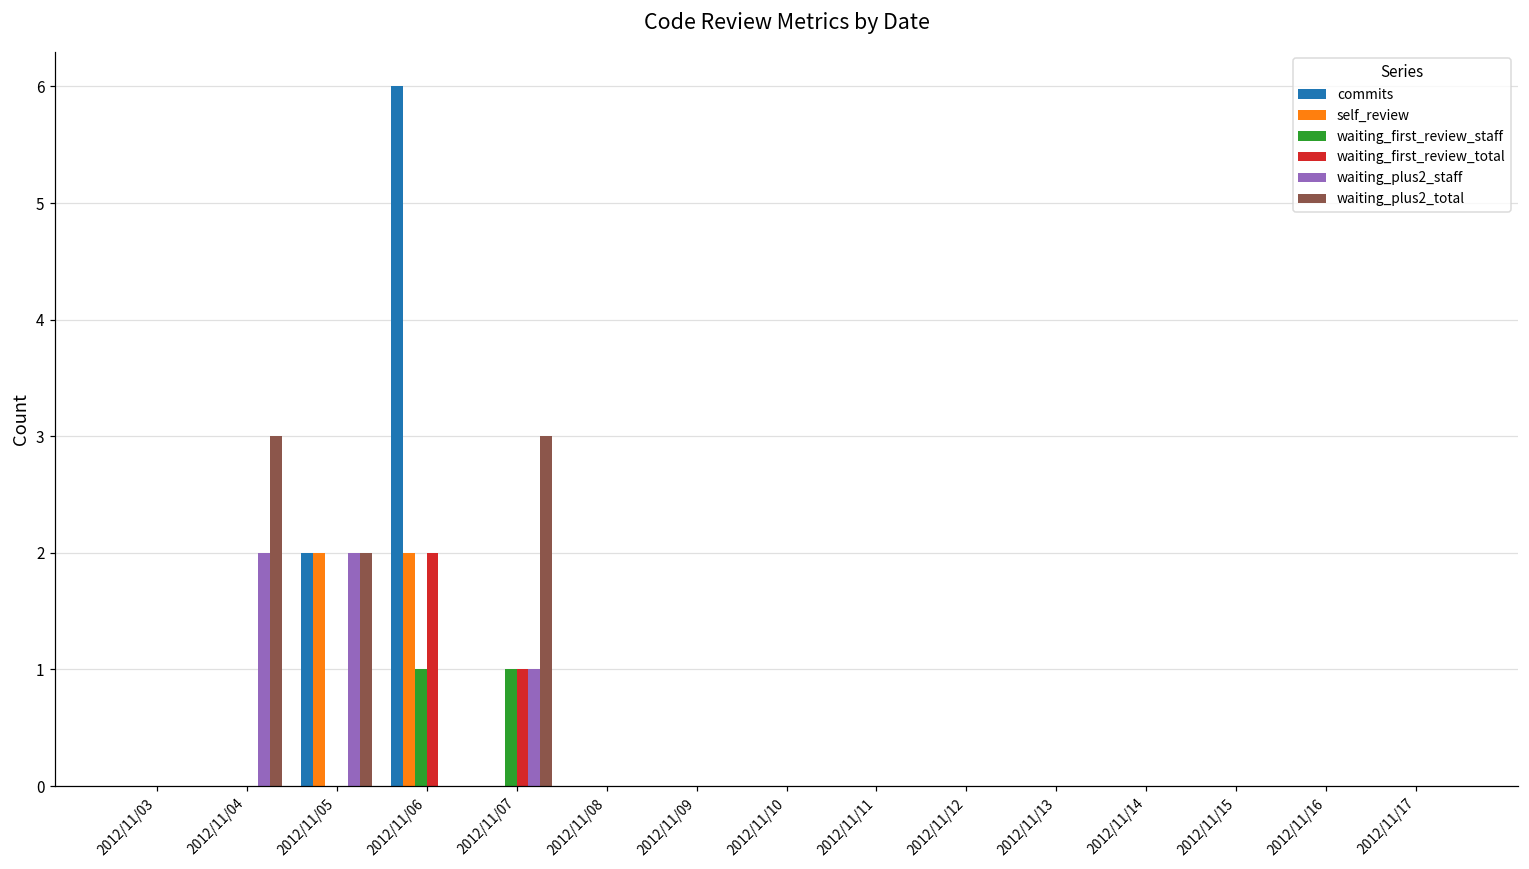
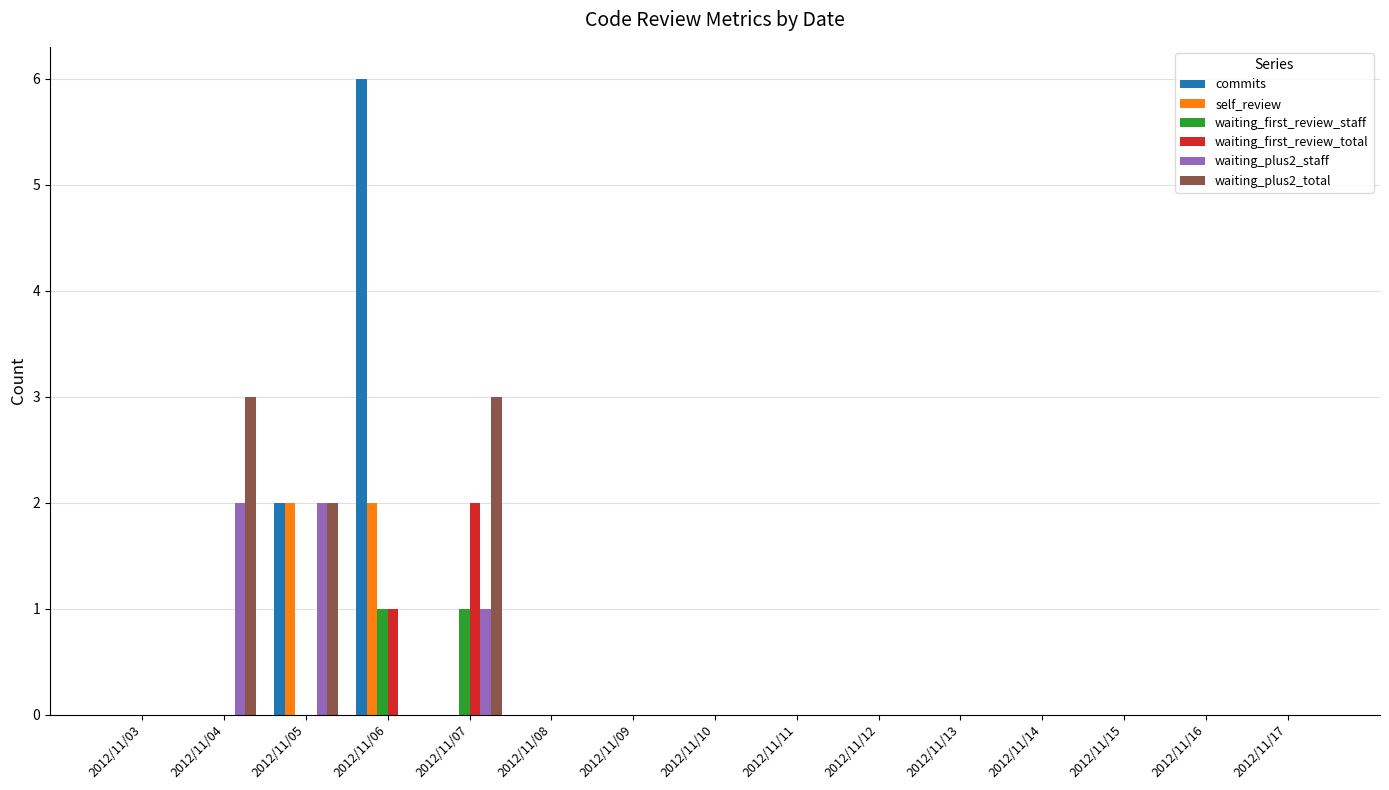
  {
    "commits": {
      "2012/11/03": 0,
      "2012/11/04": 0,
      "2012/11/05": 2,
      "2012/11/06": 6,
      "2012/11/07": 0,
      "2012/11/08": 0,
      "2012/11/09": 0,
      "2012/11/10": 0,
      "2012/11/11": 0,
      "2012/11/12": 0,
      "2012/11/13": 0,
      "2012/11/14": 0,
      "2012/11/15": 0,
      "2012/11/16": 0,
      "2012/11/17": 0
    },
    "self_review": {
      "2012/11/03": 0,
      "2012/11/04": 0,
      "2012/11/05": 2,
      "2012/11/06": 2,
      "2012/11/07": 0,
      "2012/11/08": 0,
      "2012/11/09": 0,
      "2012/11/10": 0,
      "2012/11/11": 0,
      "2012/11/12": 0,
      "2012/11/13": 0,
      "2012/11/14": 0,
      "2012/11/15": 0,
      "2012/11/16": 0,
      "2012/11/17": 0
    },
    "waiting_first_review_staff": {
      "2012/11/03": 0,
      "2012/11/04": 0,
      "2012/11/05": 0,
      "2012/11/06": 1,
      "2012/11/07": 1,
      "2012/11/08": 0,
      "2012/11/09": 0,
      "2012/11/10": 0,
      "2012/11/11": 0,
      "2012/11/12": 0,
      "2012/11/13": 0,
      "2012/11/14": 0,
      "2012/11/15": 0,
      "2012/11/16": 0,
      "2012/11/17": 0
    },
    "waiting_first_review_total": {
      "2012/11/03": 0,
      "2012/11/04": 0,
      "2012/11/05": 0,
-     "2012/11/06": 2,
-     "2012/11/07": 1,
+     "2012/11/06": 1,
+     "2012/11/07": 2,
      "2012/11/08": 0,
      "2012/11/09": 0,
      "2012/11/10": 0,
      "2012/11/11": 0,
      "2012/11/12": 0,
      "2012/11/13": 0,
      "2012/11/14": 0,
      "2012/11/15": 0,
      "2012/11/16": 0,
      "2012/11/17": 0
    },
    "waiting_plus2_staff": {
      "2012/11/03": 0,
      "2012/11/04": 2,
      "2012/11/05": 2,
      "2012/11/06": 0,
      "2012/11/07": 1,
      "2012/11/08": 0,
      "2012/11/09": 0,
      "2012/11/10": 0,
      "2012/11/11": 0,
      "2012/11/12": 0,
      "2012/11/13": 0,
      "2012/11/14": 0,
      "2012/11/15": 0,
      "2012/11/16": 0,
      "2012/11/17": 0
    },
    "waiting_plus2_total": {
      "2012/11/03": 0,
      "2012/11/04": 3,
      "2012/11/05": 2,
      "2012/11/06": 0,
      "2012/11/07": 3,
      "2012/11/08": 0,
      "2012/11/09": 0,
      "2012/11/10": 0,
      "2012/11/11": 0,
      "2012/11/12": 0,
      "2012/11/13": 0,
      "2012/11/14": 0,
      "2012/11/15": 0,
      "2012/11/16": 0,
      "2012/11/17": 0
    }
  }
